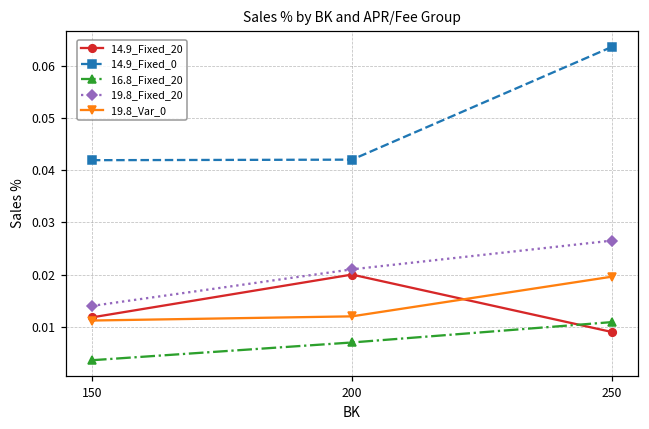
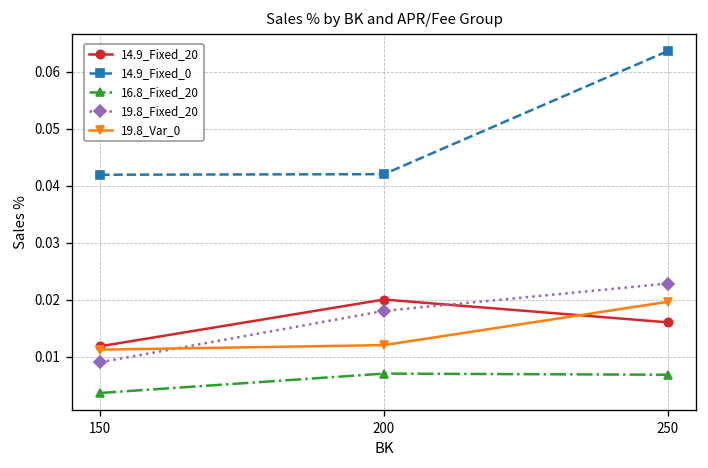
  {
    "14.9_Fixed_20": {
      "150": 0.012,
      "200": 0.020,
-     "250": 0.009
+     "250": 0.016
    },
    "14.9_Fixed_0": {
      "150": 0.042,
      "200": 0.042,
      "250": 0.064
    },
    "16.8_Fixed_20": {
      "150": 0.004,
      "200": 0.007,
-     "250": 0.011
+     "250": 0.007
    },
    "19.8_Fixed_20": {
-     "150": 0.014,
-     "200": 0.021,
-     "250": 0.027
+     "150": 0.009,
+     "200": 0.018,
+     "250": 0.023
    },
    "19.8_Var_0": {
      "150": 0.011,
      "200": 0.012,
      "250": 0.020
    }
  }
